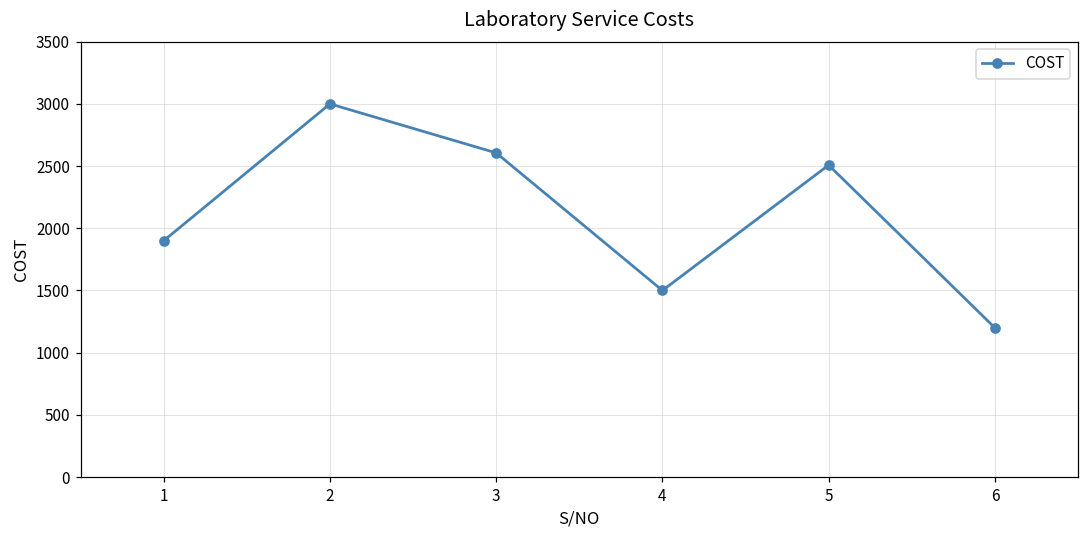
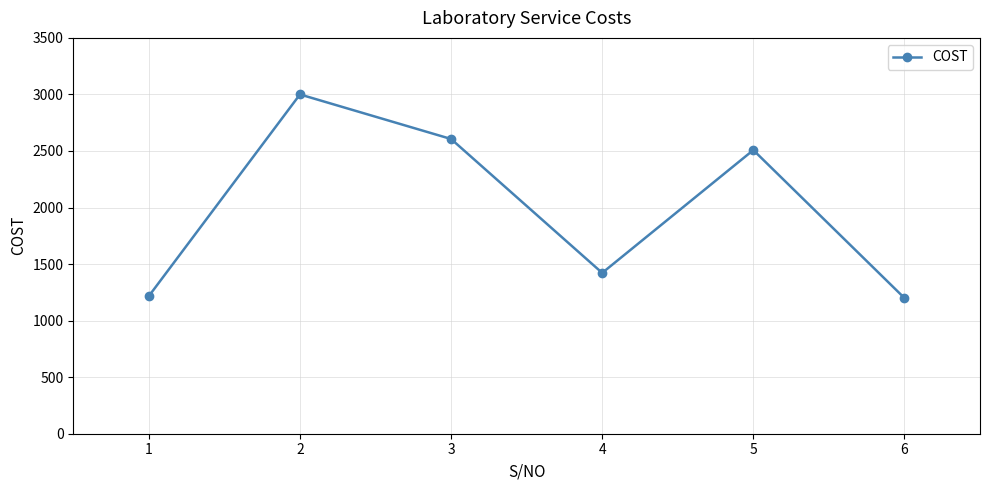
  {
-   "1": 1900,
+   "1": 1220,
    "2": 3000,
    "3": 2610,
-   "4": 1500,
+   "4": 1420,
    "5": 2510,
    "6": 1200
  }
